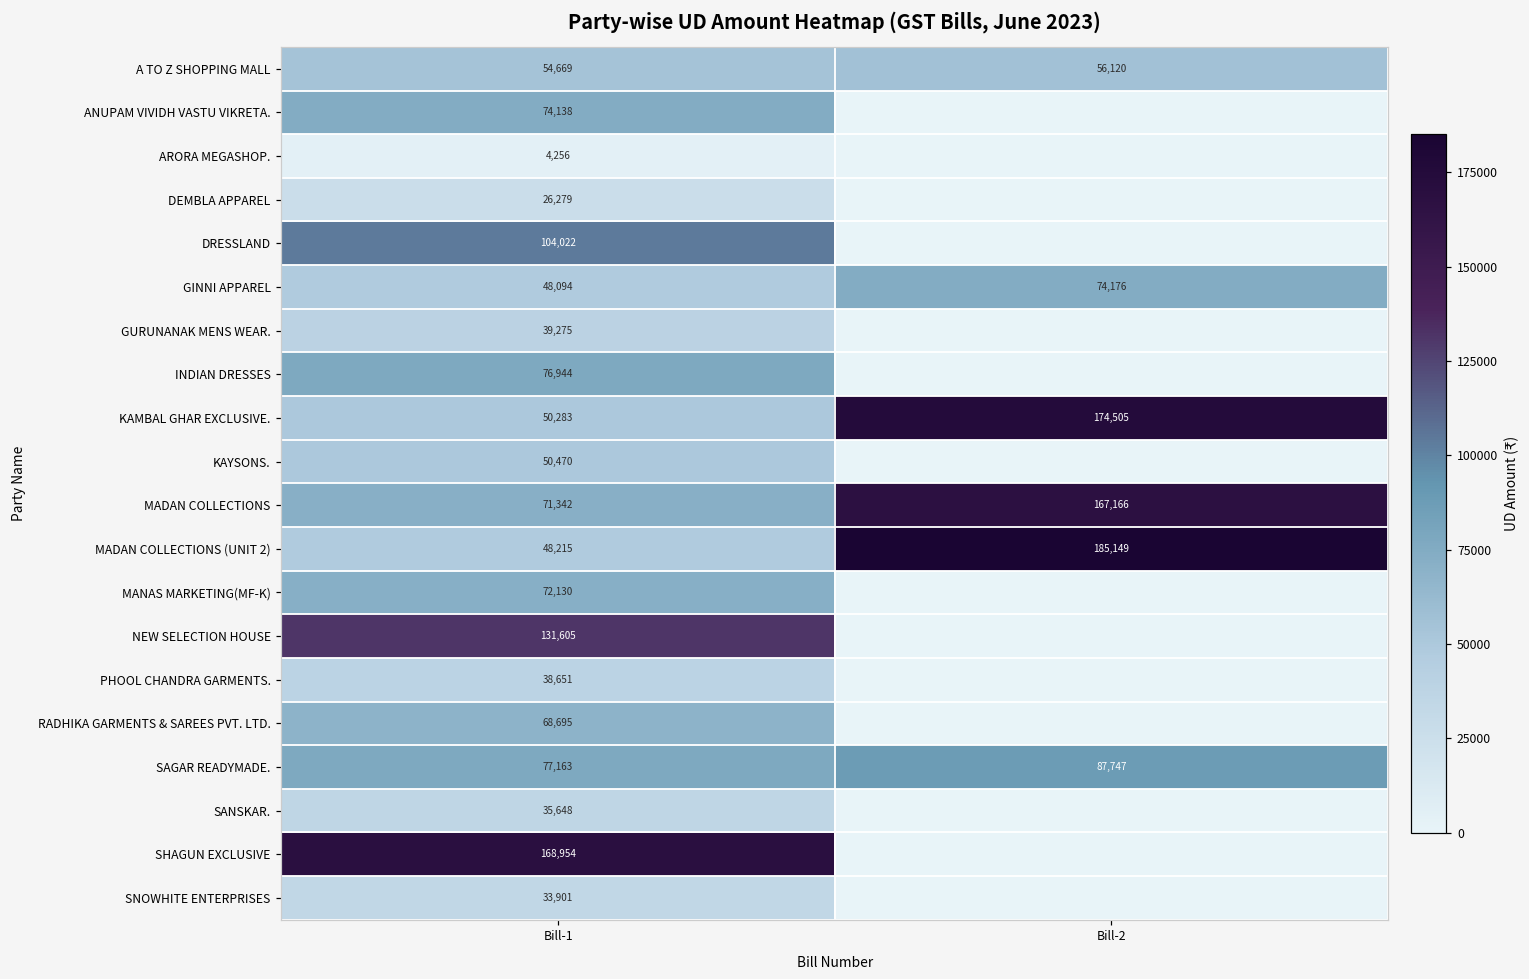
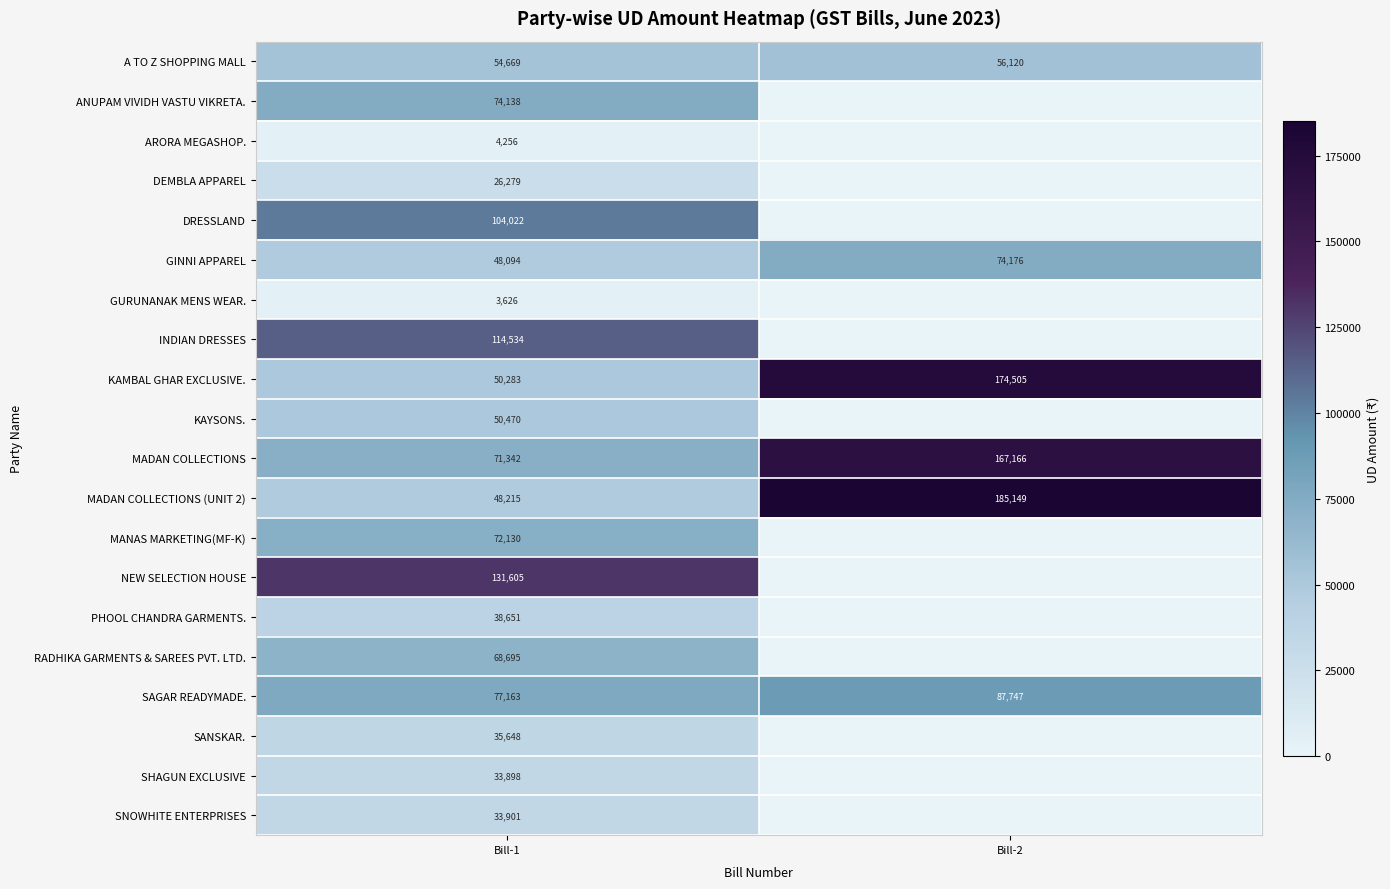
  {
    "A TO Z SHOPPING MALL": {
      "Bill-1": "54,669",
      "Bill-2": "56,120"
    },
    "ANUPAM VIVIDH VASTU VIKRETA.": {
      "Bill-1": "74,138"
    },
    "ARORA MEGASHOP.": {
      "Bill-1": "4,256"
    },
    "DEMBLA APPAREL": {
      "Bill-1": "26,279"
    },
    "DRESSLAND": {
      "Bill-1": "104,022"
    },
    "GINNI APPAREL": {
      "Bill-1": "48,094",
      "Bill-2": "74,176"
    },
    "GURUNANAK MENS WEAR.": {
-     "Bill-1": "39,275"
+     "Bill-1": "3,626"
    },
    "INDIAN DRESSES": {
-     "Bill-1": "76,944"
+     "Bill-1": "114,534"
    },
    "KAMBAL GHAR EXCLUSIVE.": {
      "Bill-1": "50,283",
      "Bill-2": "174,505"
    },
    "KAYSONS.": {
      "Bill-1": "50,470"
    },
    "MADAN COLLECTIONS": {
      "Bill-1": "71,342",
      "Bill-2": "167,166"
    },
    "MADAN COLLECTIONS (UNIT 2)": {
      "Bill-1": "48,215",
      "Bill-2": "185,149"
    },
    "MANAS MARKETING(MF-K)": {
      "Bill-1": "72,130"
    },
    "NEW SELECTION HOUSE": {
      "Bill-1": "131,605"
    },
    "PHOOL CHANDRA GARMENTS.": {
      "Bill-1": "38,651"
    },
    "RADHIKA GARMENTS & SAREES PVT. LTD.": {
      "Bill-1": "68,695"
    },
    "SAGAR READYMADE.": {
      "Bill-1": "77,163",
      "Bill-2": "87,747"
    },
    "SANSKAR.": {
      "Bill-1": "35,648"
    },
    "SHAGUN EXCLUSIVE": {
-     "Bill-1": "168,954"
+     "Bill-1": "33,898"
    },
    "SNOWHITE ENTERPRISES": {
      "Bill-1": "33,901"
    }
  }
